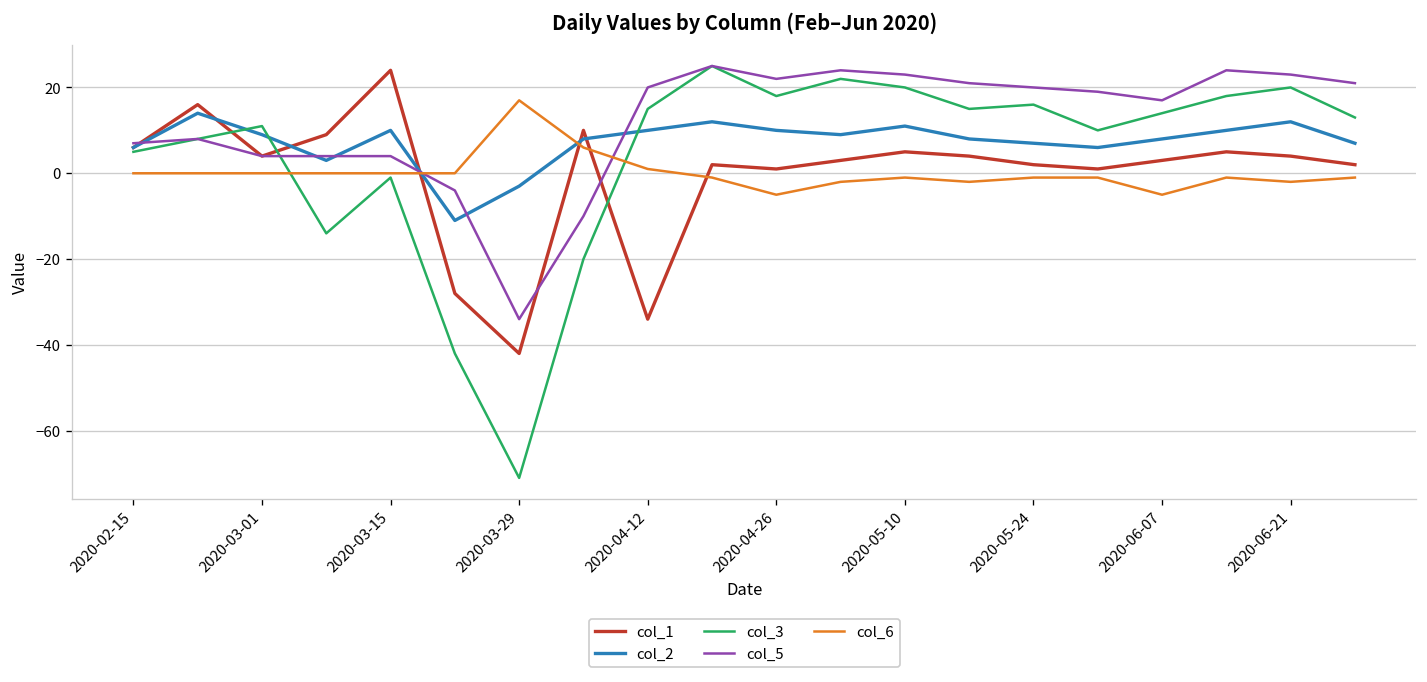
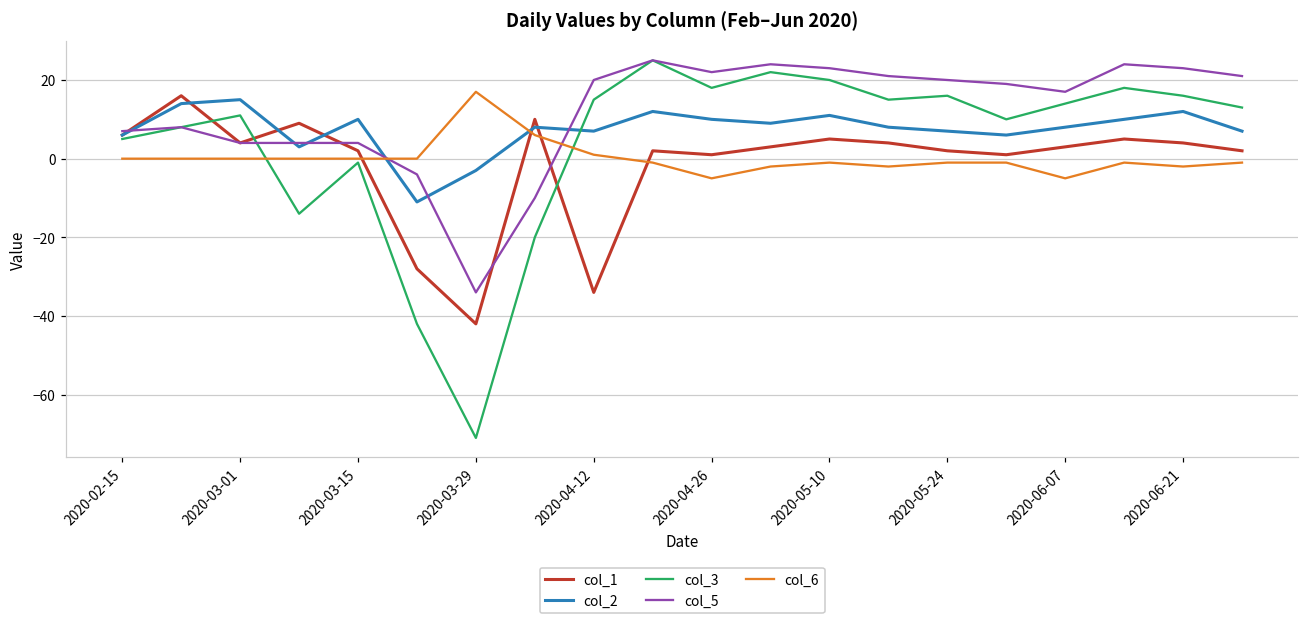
  {
    "col_1": {
-     "2020-03-15": 24,
+     "2020-03-15": 2,
      "2020-03-29": -42,
      "2020-04-12": -34,
      "2020-04-26": 1,
      "2020-05-10": 5,
      "2020-05-24": 2,
      "2020-06-07": 3,
      "2020-06-21": 4
    },
    "col_2": {
-     "2020-03-01": 9,
+     "2020-03-01": 15,
      "2020-03-15": 10,
      "2020-03-29": -3,
-     "2020-04-12": 10,
+     "2020-04-12": 7,
      "2020-04-26": 10,
      "2020-05-10": 11,
      "2020-05-24": 7,
      "2020-06-07": 8,
      "2020-06-21": 12
    },
    "col_3": {
      "2020-02-15": 5,
      "2020-03-01": 11,
      "2020-03-15": -1,
      "2020-03-29": -71,
      "2020-04-12": 15,
      "2020-04-26": 18,
      "2020-05-10": 20,
      "2020-05-24": 16,
      "2020-06-07": 14,
-     "2020-06-21": 20
+     "2020-06-21": 16
    },
    "col_5": {
      "2020-02-15": 7,
      "2020-03-15": 4,
      "2020-03-29": -34,
      "2020-04-12": 20,
      "2020-04-26": 22,
      "2020-05-10": 23,
      "2020-05-24": 20,
      "2020-06-07": 17,
      "2020-06-21": 23
    },
    "col_6": {
      "2020-02-15": 0,
      "2020-03-01": 0,
      "2020-03-15": 0,
      "2020-03-29": 17,
      "2020-04-12": 1,
      "2020-04-26": -5,
      "2020-05-10": -1,
      "2020-05-24": -1,
      "2020-06-07": -5,
      "2020-06-21": -2
    }
  }
